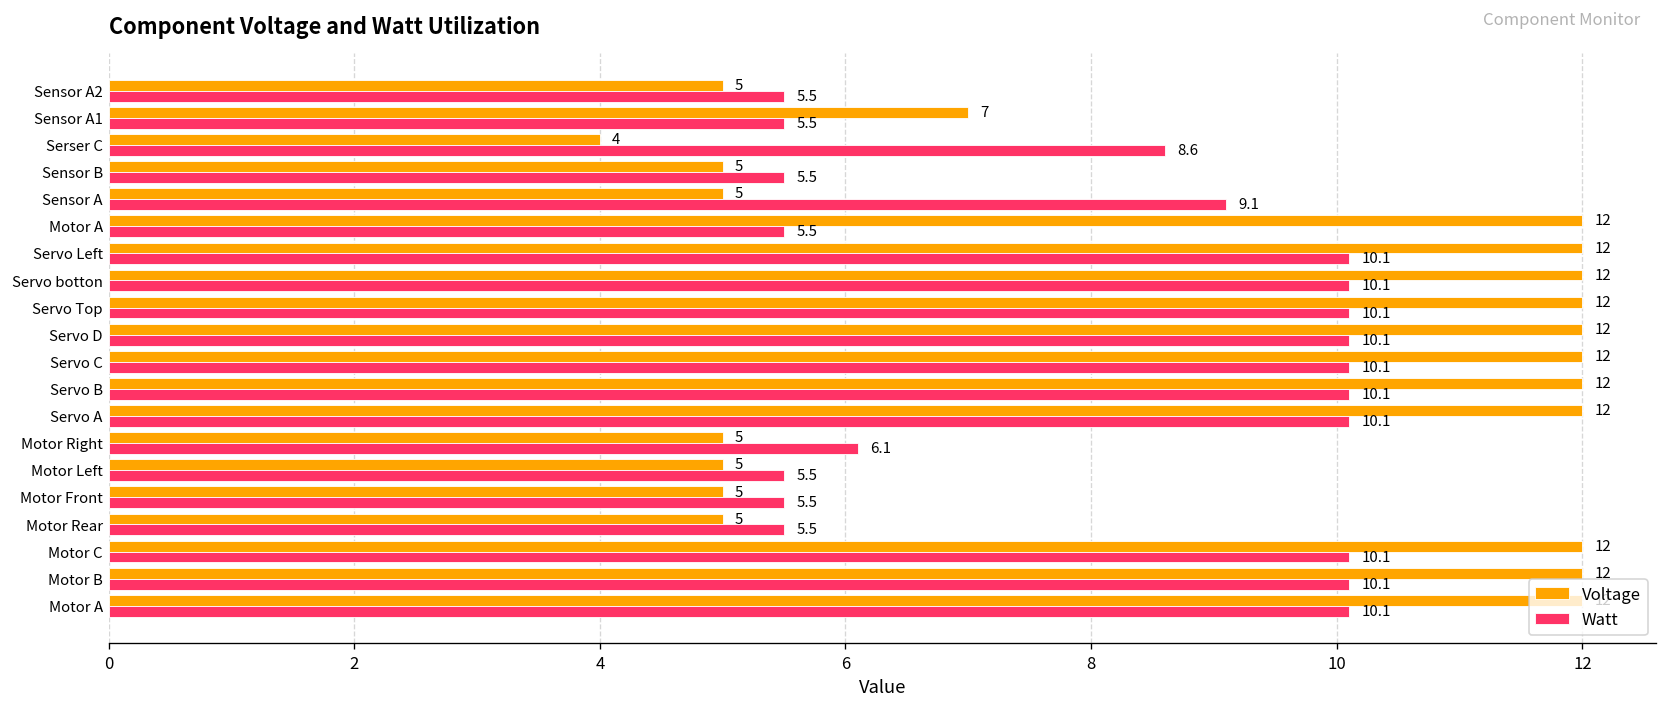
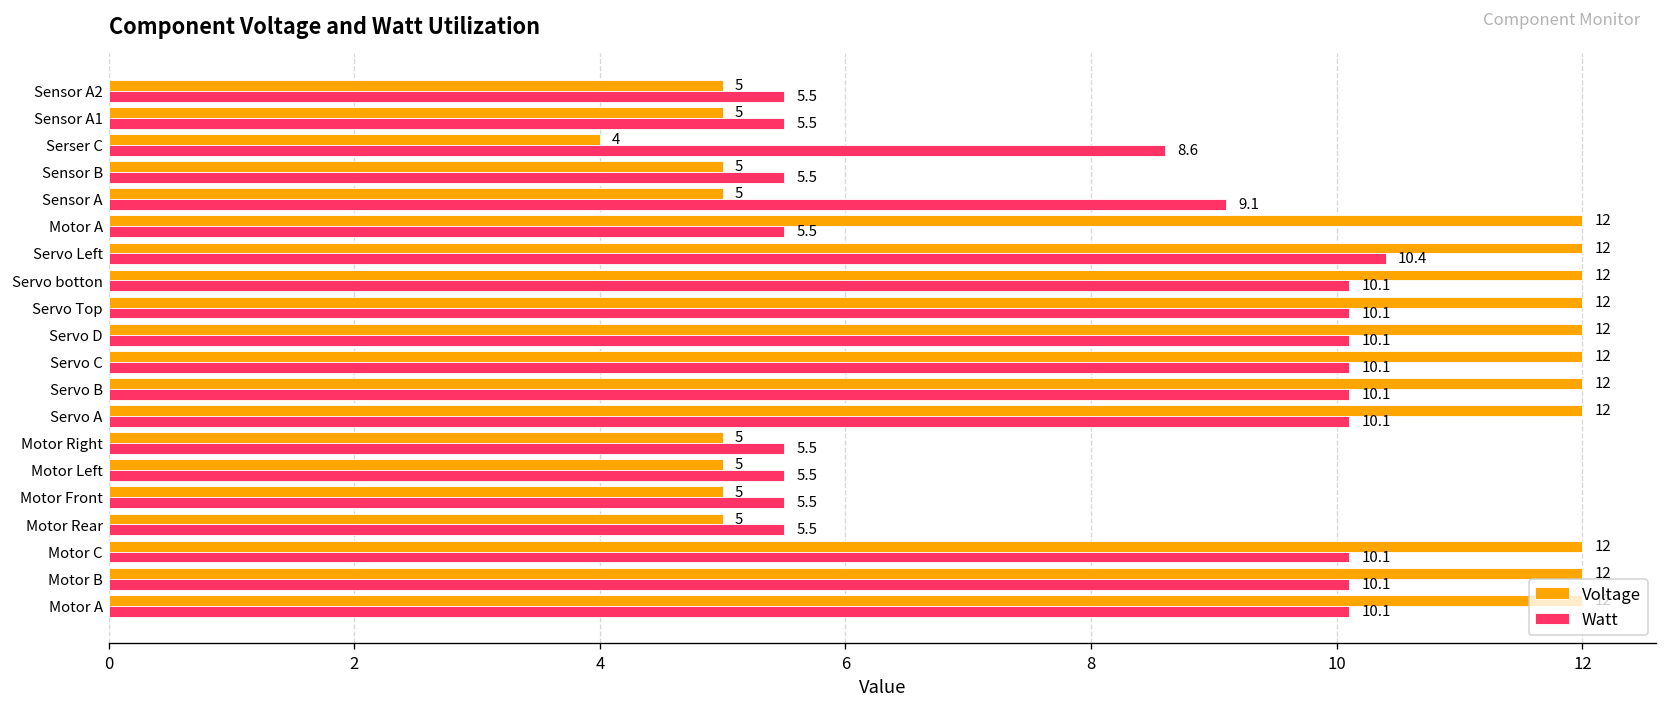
  {
    "Voltage": {
      "Sensor A2": 5,
-     "Sensor A1": 7,
+     "Sensor A1": 5,
      "Serser C": 4,
      "Sensor B": 5,
      "Sensor A": 5,
      "Servo Left": 12,
      "Servo botton": 12,
      "Servo Top": 12,
      "Servo D": 12,
      "Servo C": 12,
      "Servo B": 12,
      "Servo A": 12,
      "Motor Right": 5,
      "Motor Left": 5,
      "Motor Front": 5,
      "Motor Rear": 5,
      "Motor C": 12
    },
    "Watt": {
      "Sensor A2": 5.5,
      "Sensor A1": 5.5,
      "Serser C": 8.6,
      "Sensor B": 5.5,
      "Sensor A": 9.1,
-     "Servo Left": 10.1,
+     "Servo Left": 10.4,
      "Servo botton": 10.1,
      "Servo Top": 10.1,
      "Servo D": 10.1,
      "Servo C": 10.1,
      "Servo B": 10.1,
      "Servo A": 10.1,
-     "Motor Right": 6.1,
+     "Motor Right": 5.5,
      "Motor Left": 5.5,
      "Motor Front": 5.5,
      "Motor Rear": 5.5,
      "Motor C": 10.1,
      "Motor B": 10.1
    }
  }
